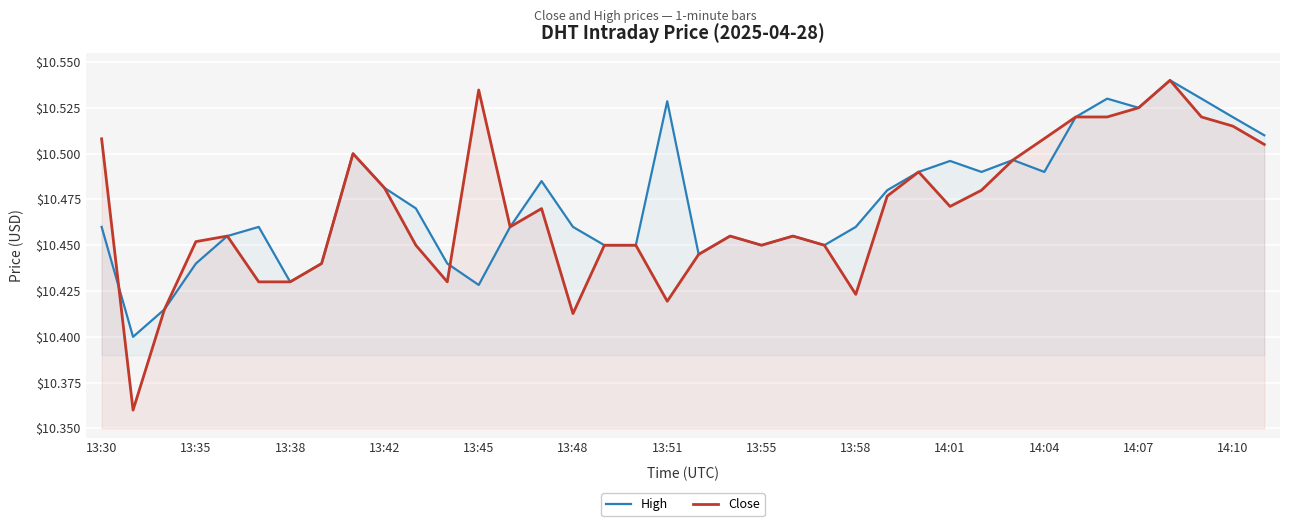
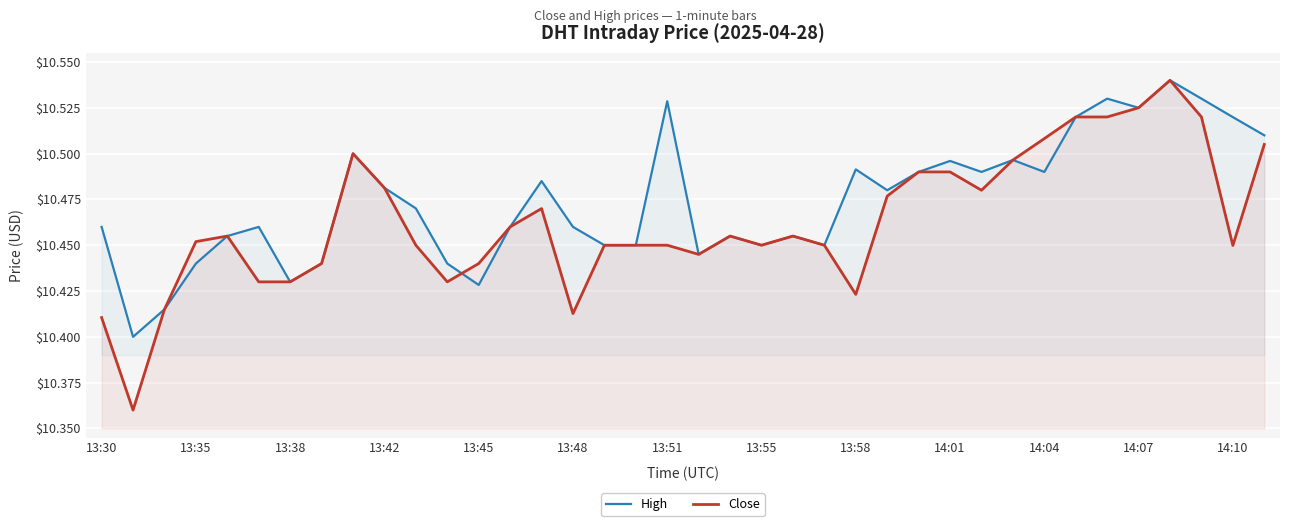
  {
    "High": {
      "13:30": "$10.460",
      "13:35": "$10.440",
      "13:45": "$10.428",
      "13:48": "$10.460",
      "13:51": "$10.529",
-     "13:58": "$10.460",
+     "13:58": "$10.491",
      "14:01": "$10.496",
      "14:04": "$10.490",
      "14:10": "$10.520"
    },
    "Close": {
-     "13:30": "$10.508",
+     "13:30": "$10.410",
      "13:35": "$10.452",
-     "13:45": "$10.535",
+     "13:45": "$10.440",
      "13:48": "$10.413",
-     "13:51": "$10.419",
+     "13:51": "$10.450",
      "13:58": "$10.423",
-     "14:01": "$10.471",
+     "14:01": "$10.490",
      "14:04": "$10.508",
-     "14:10": "$10.515"
+     "14:10": "$10.450"
    }
  }
